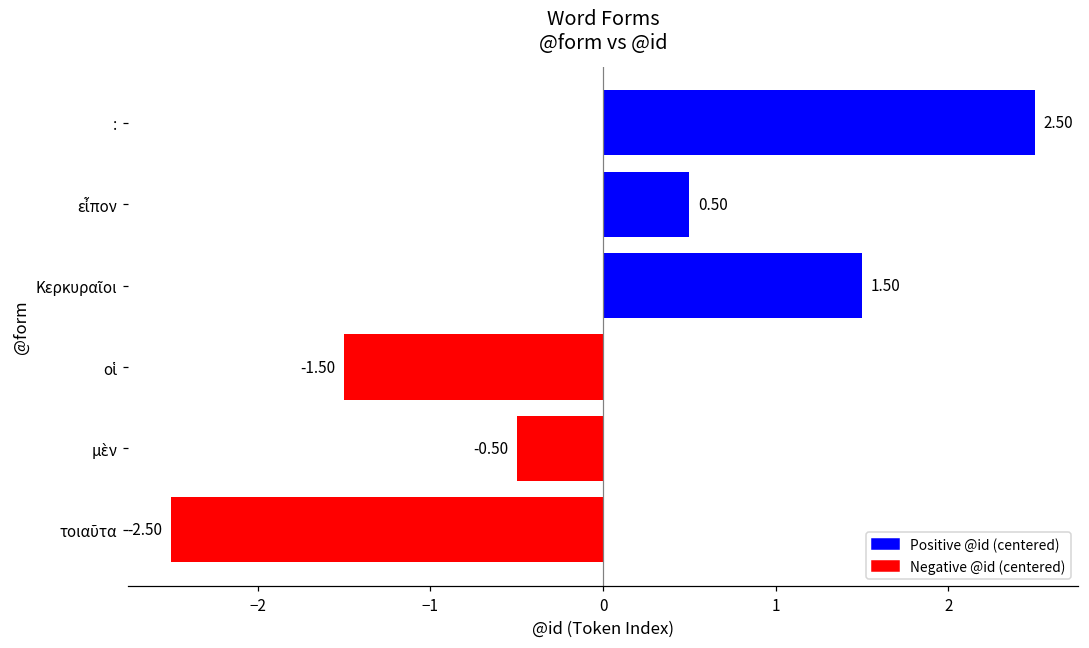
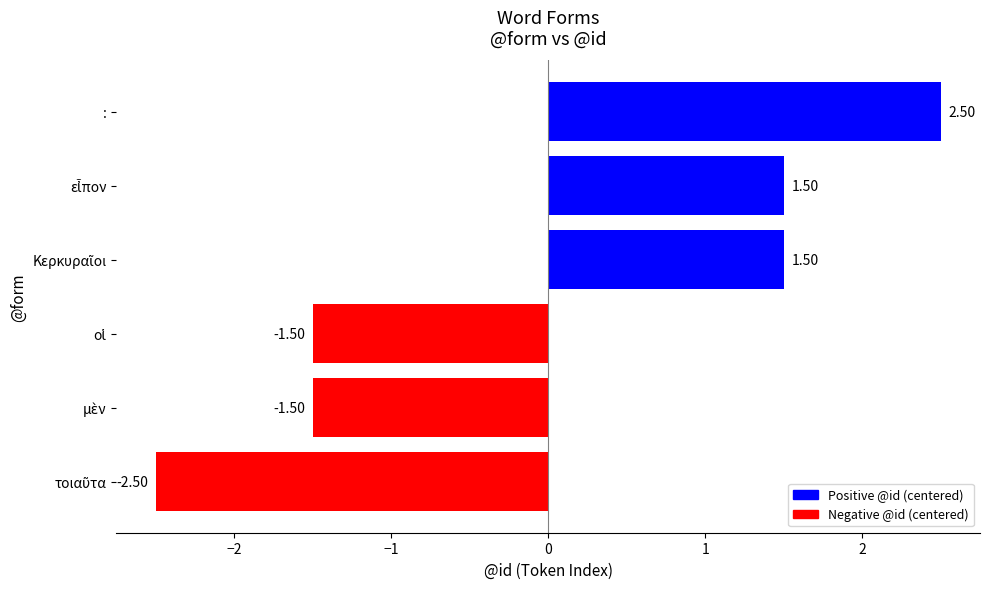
  {
    ":": 2.50,
-   "εἶπον": 0.50,
+   "εἶπον": 1.50,
    "Κερκυραῖοι": 1.50,
    "οἱ": -1.50,
-   "μὲν": -0.50,
+   "μὲν": -1.50,
    "τοιαῦτα": -2.50
  }
